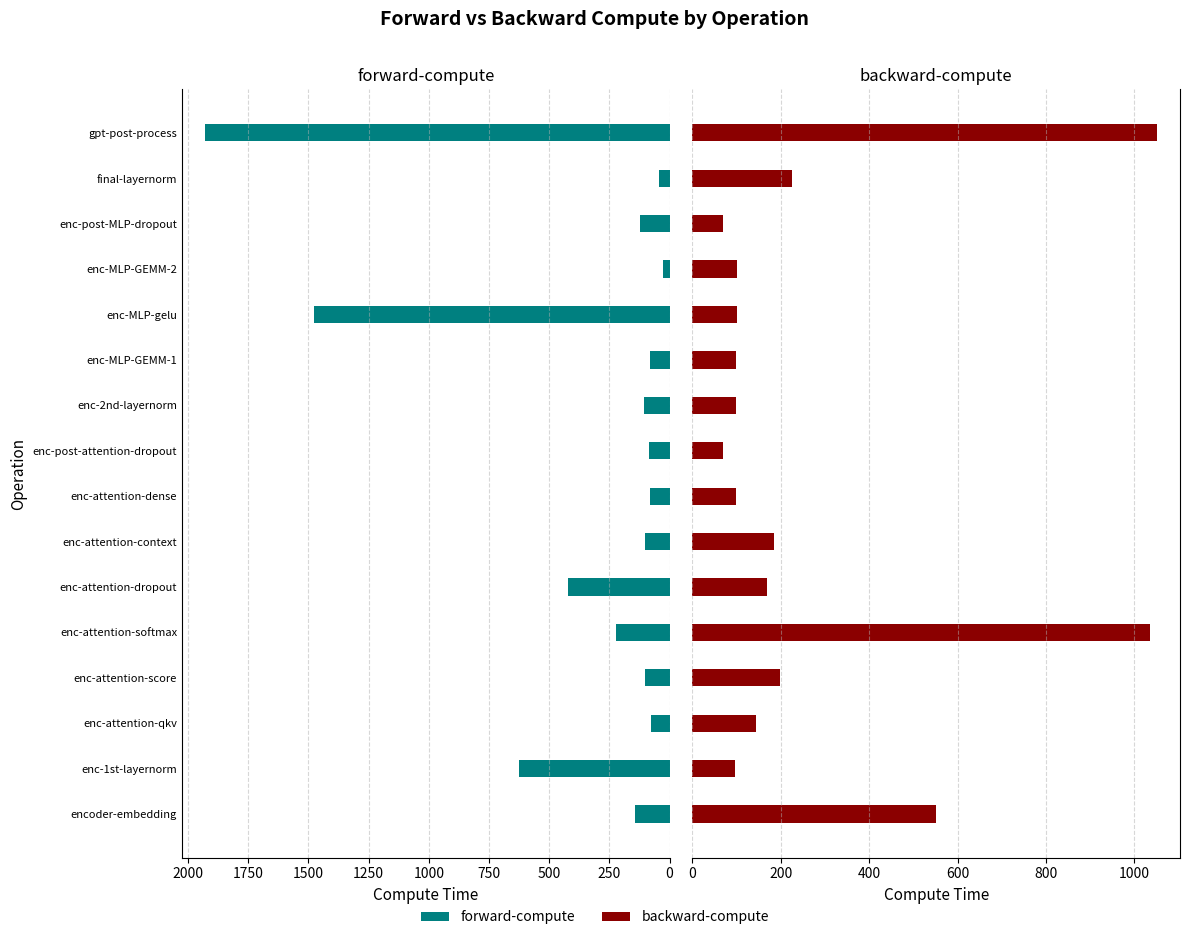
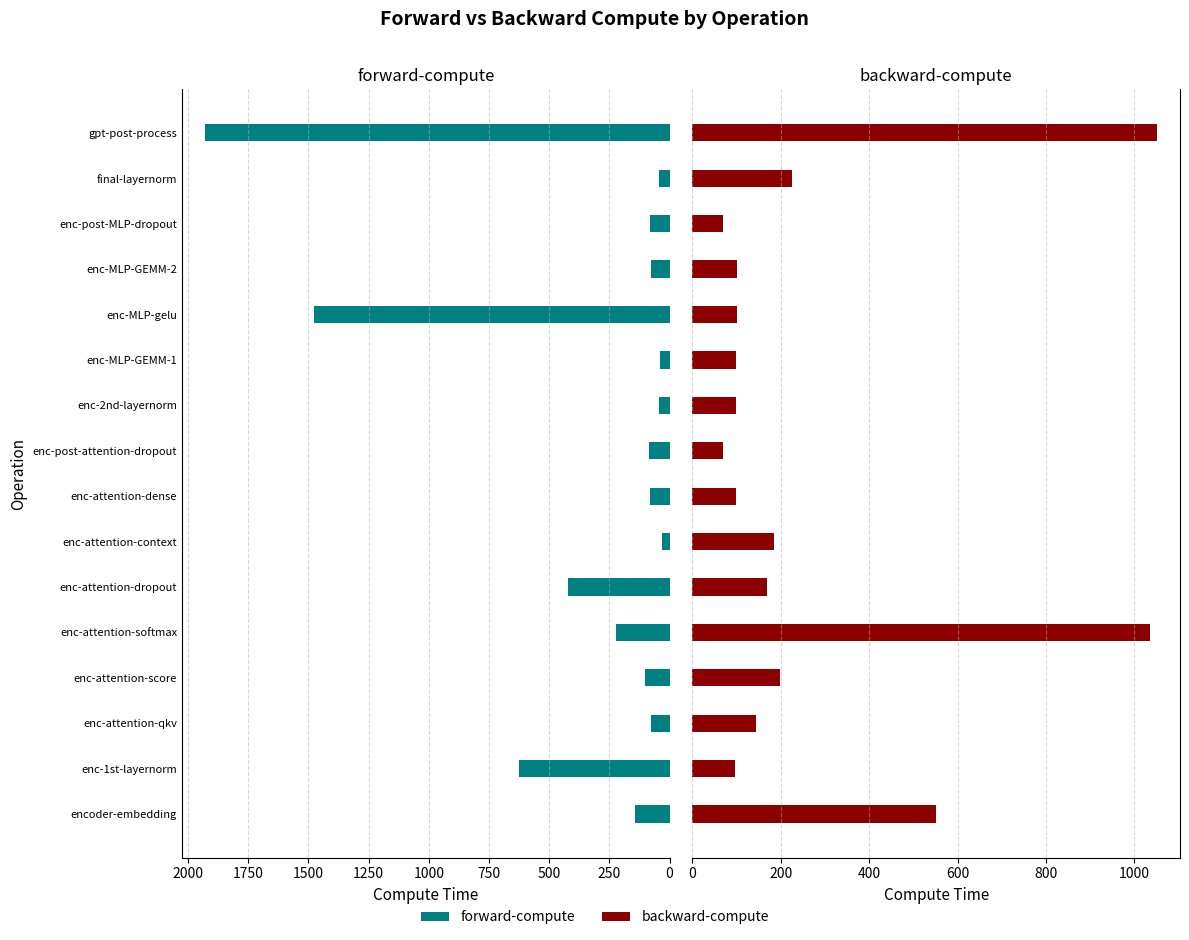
  {
    "forward-compute": {
      "gpt-post-process": 1930,
      "final-layernorm": 40,
-     "enc-post-MLP-dropout": 120,
-     "enc-MLP-GEMM-2": 30,
+     "enc-post-MLP-dropout": 80,
+     "enc-MLP-GEMM-2": 80,
      "enc-MLP-gelu": 1480,
-     "enc-MLP-GEMM-1": 80,
-     "enc-2nd-layernorm": 100,
+     "enc-MLP-GEMM-1": 40,
+     "enc-2nd-layernorm": 40,
      "enc-post-attention-dropout": 90,
      "enc-attention-dense": 80,
-     "enc-attention-context": 100,
+     "enc-attention-context": 30,
      "enc-attention-dropout": 420,
      "enc-attention-softmax": 220,
      "enc-attention-score": 100,
      "enc-attention-qkv": 80,
      "enc-1st-layernorm": 630,
      "encoder-embedding": 140
    }
  }
